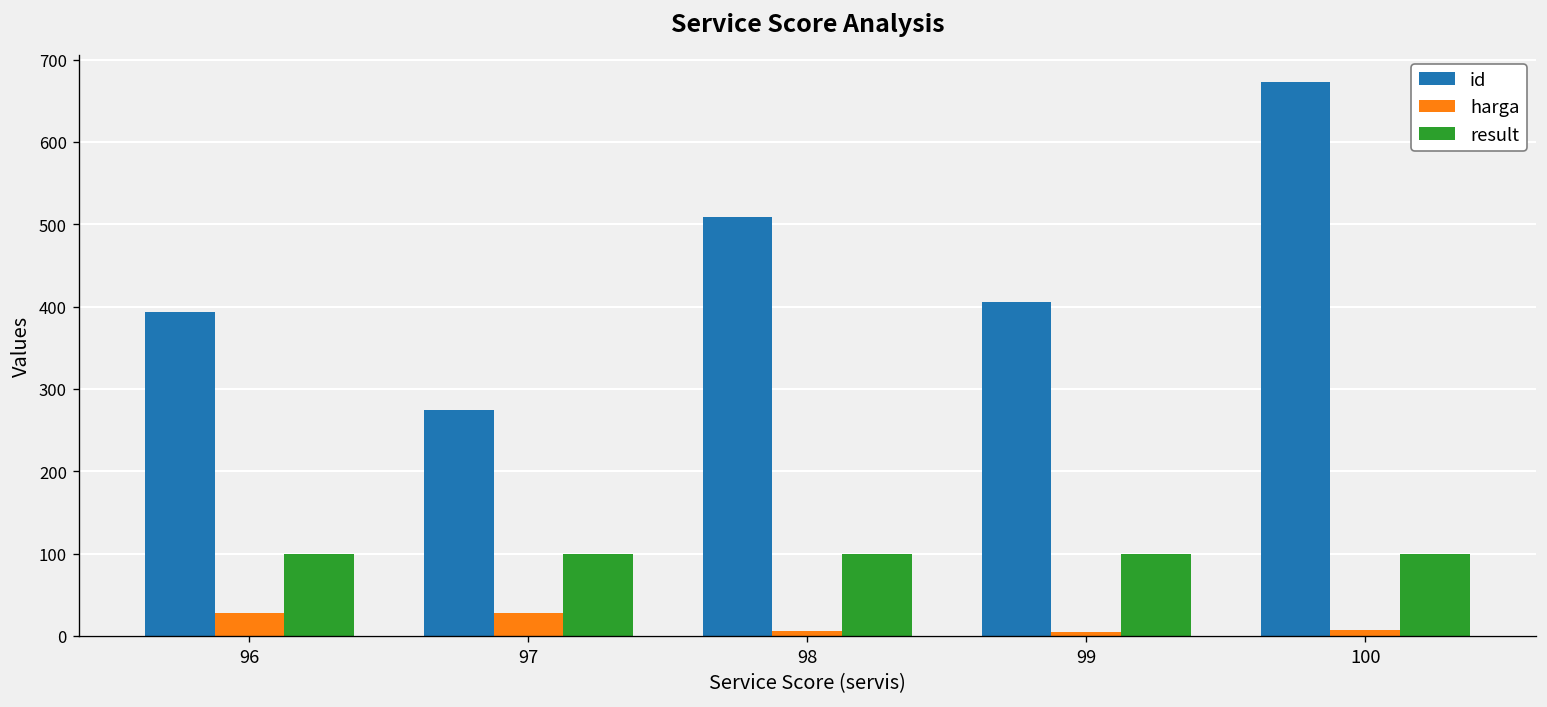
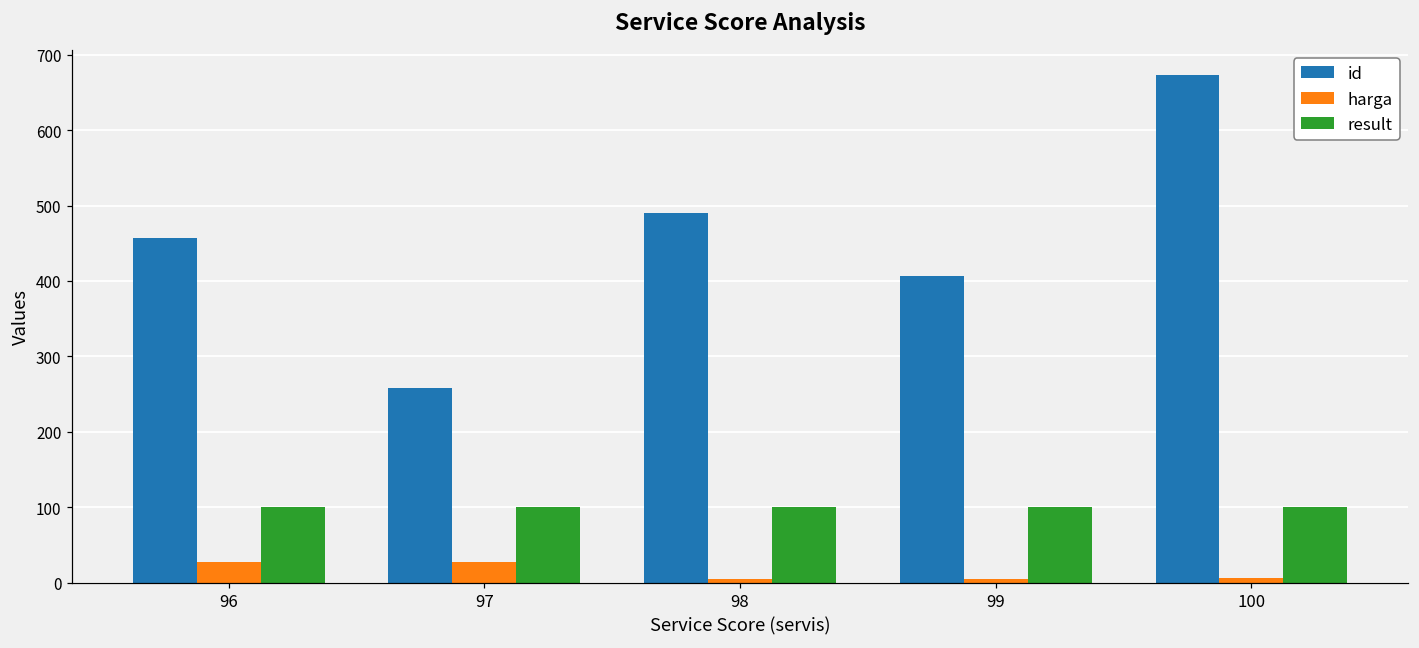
  {
    "id": {
-     "96": 390,
-     "97": 270,
-     "98": 510,
+     "96": 460,
+     "97": 260,
+     "98": 490,
      "99": 410,
      "100": 670
    },
    "harga": {
      "96": 30,
      "97": 30,
      "98": 10,
      "99": 10,
      "100": 10
    },
    "result": {
      "96": 100,
      "97": 100,
      "98": 100,
      "99": 100,
      "100": 100
    }
  }
